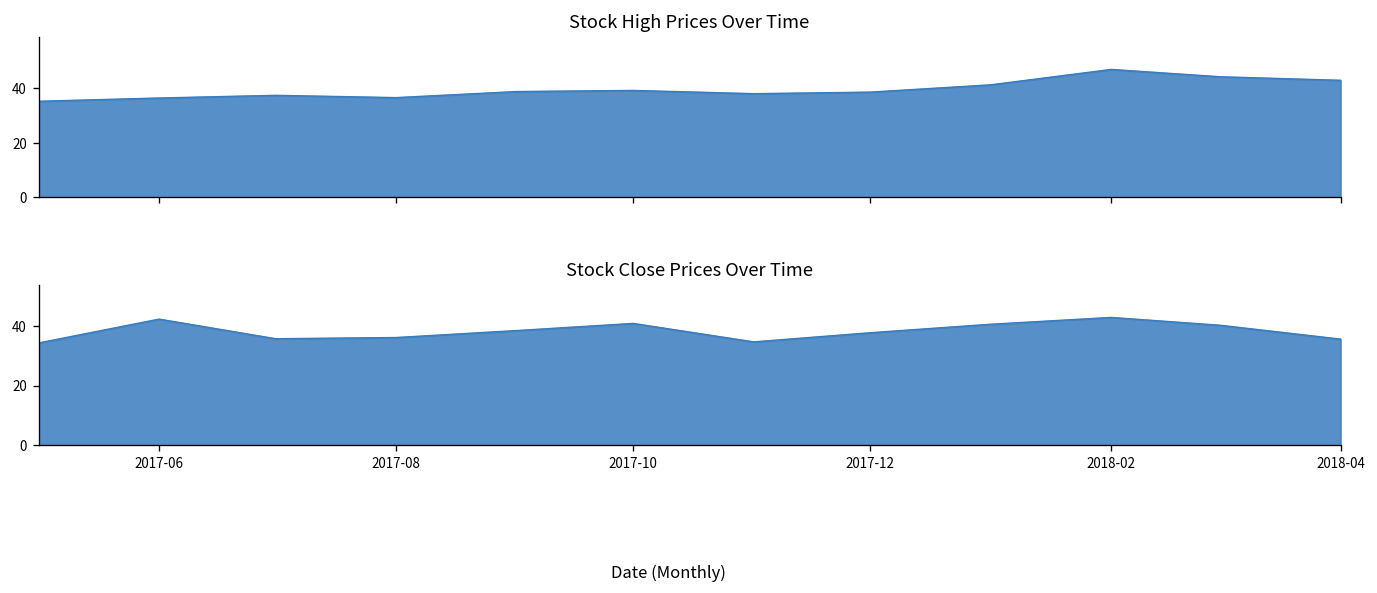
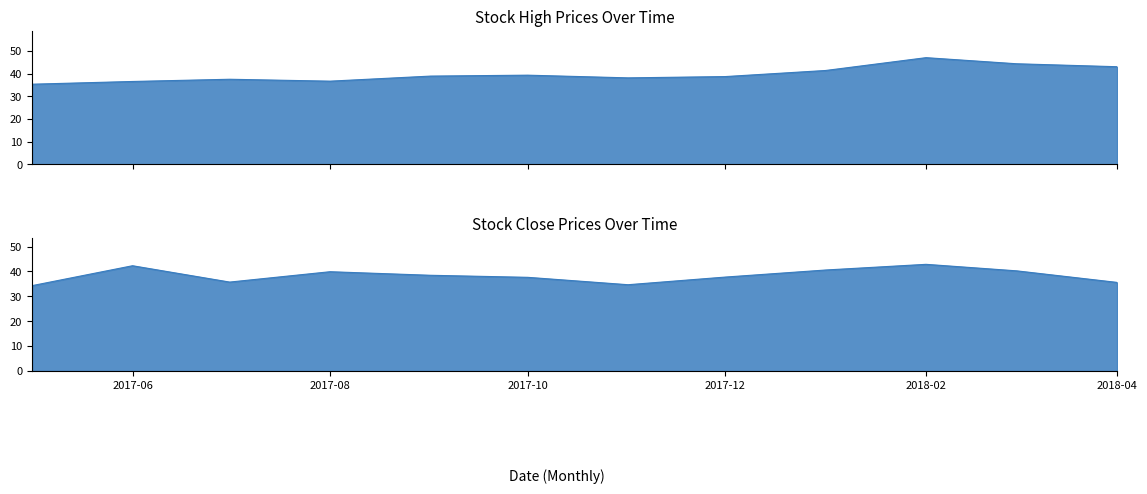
  {
    "Stock Close Prices Over Time": {
      "2017-06": 42,
-     "2017-08": 36,
-     "2017-10": 41,
+     "2017-08": 40,
+     "2017-10": 38,
      "2017-12": 38,
      "2018-02": 43,
      "2018-04": 36
    }
  }
